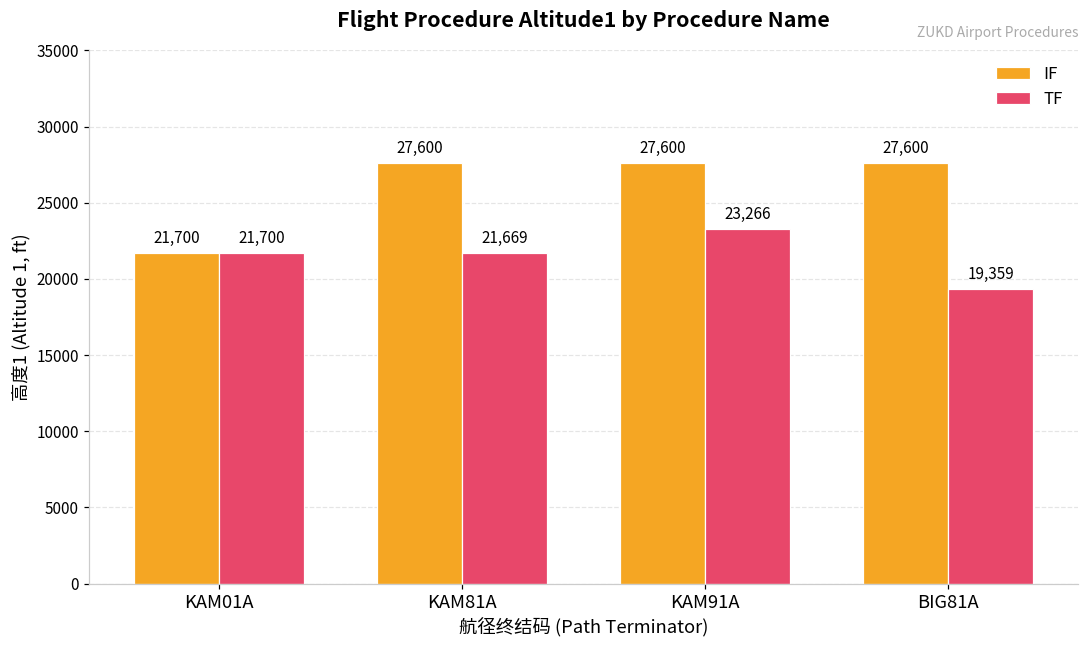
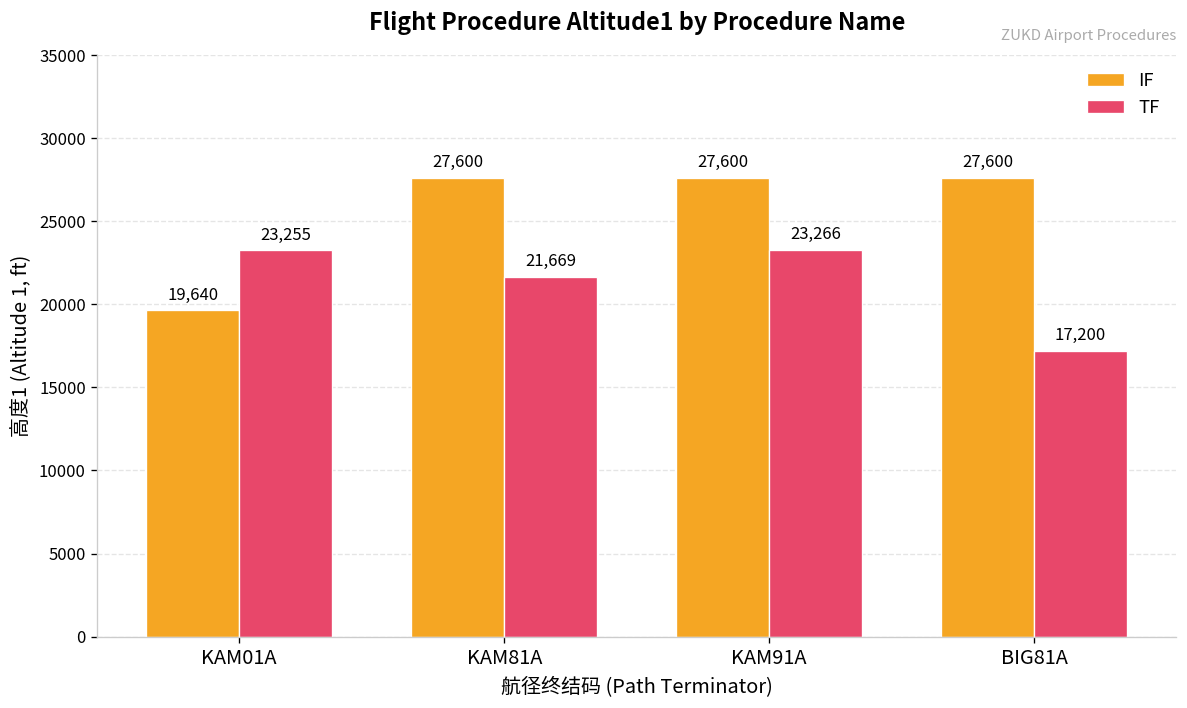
  {
    "IF": {
-     "KAM01A": "21,700",
+     "KAM01A": "19,640",
      "KAM81A": "27,600",
      "KAM91A": "27,600",
      "BIG81A": "27,600"
    },
    "TF": {
-     "KAM01A": "21,700",
+     "KAM01A": "23,255",
      "KAM81A": "21,669",
      "KAM91A": "23,266",
-     "BIG81A": "19,359"
+     "BIG81A": "17,200"
    }
  }
